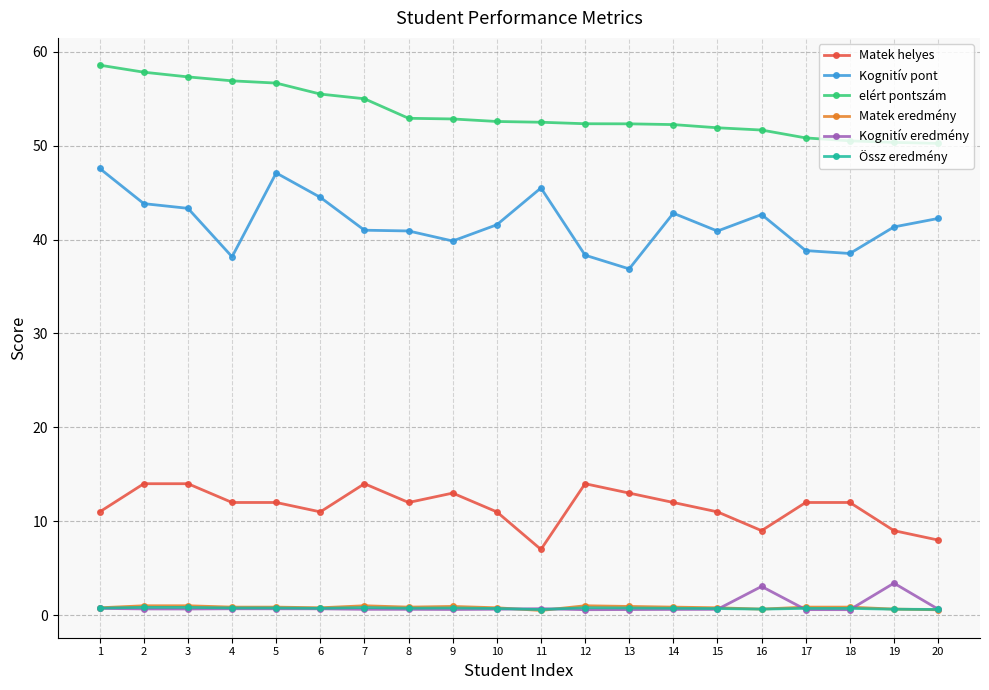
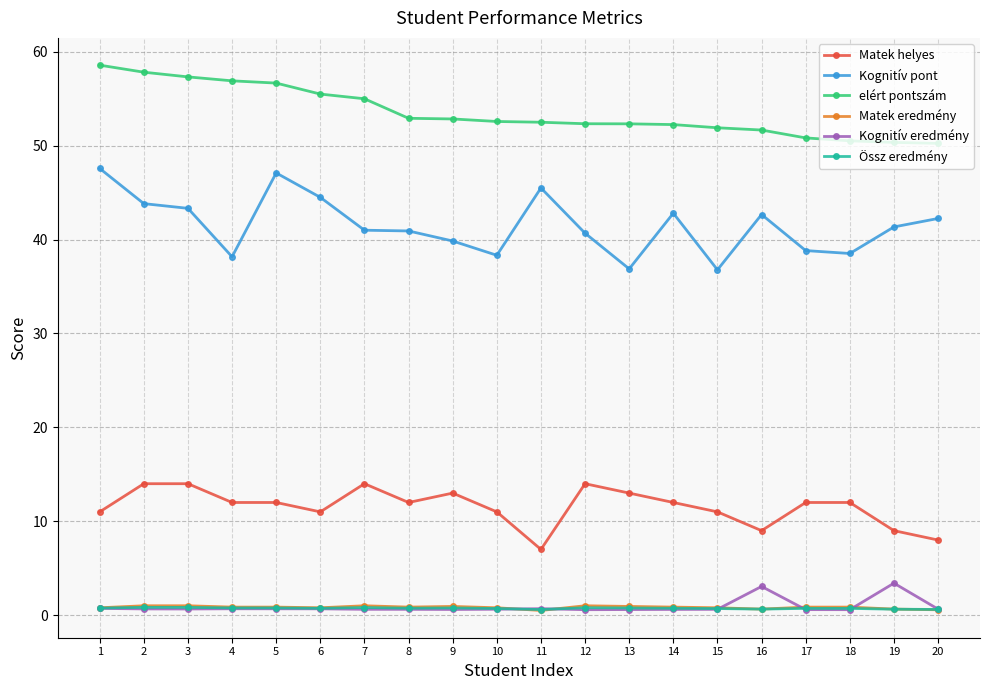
  {
    "Kognitív pont": {
      "1": 48,
      "2": 44,
      "3": 43,
      "4": 38,
      "5": 47,
      "6": 45,
      "7": 41,
      "8": 41,
      "9": 40,
-     "10": 42,
+     "10": 38,
      "11": 46,
-     "12": 38,
+     "12": 41,
      "13": 37,
      "14": 43,
-     "15": 41,
+     "15": 37,
      "16": 43,
      "17": 39,
      "18": 39,
      "19": 41,
      "20": 42
    },
    "Kognitív eredmény": {
      "16": 3,
      "19": 3
    }
  }
